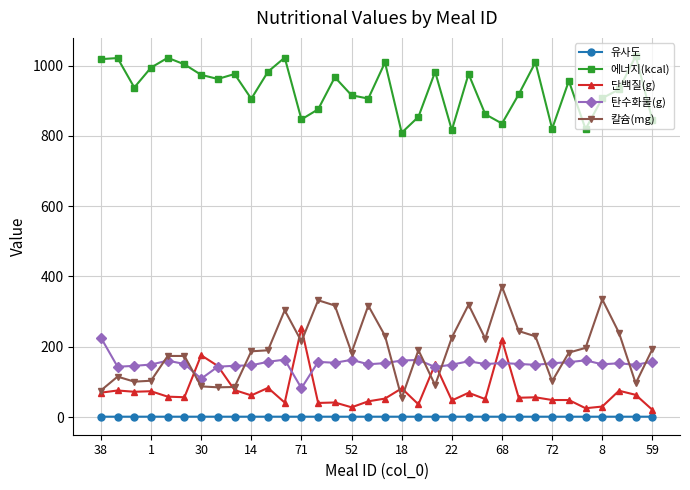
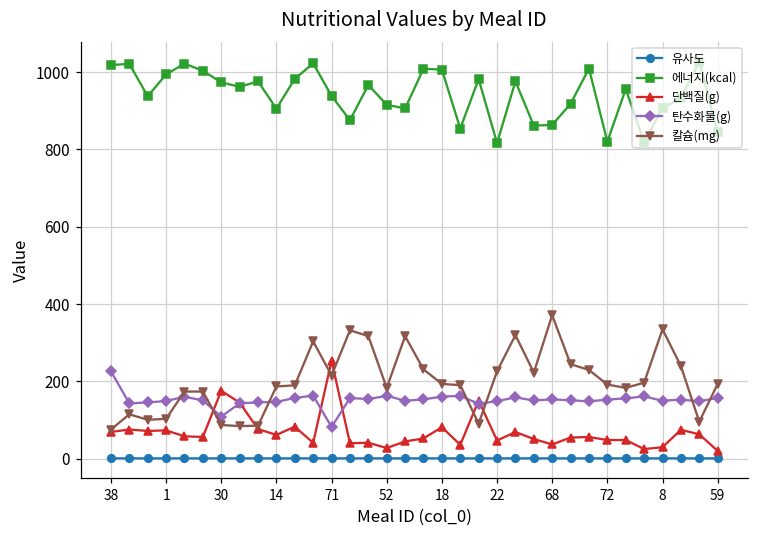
  {
    "유사도": {
      "38": 0,
      "30": 0,
      "71": 0,
      "52": 0,
      "18": 0,
      "68": 0,
      "72": 0,
      "59": 0
    },
    "에너지(kcal)": {
      "38": 1020,
      "30": 970,
-     "71": 850,
+     "71": 940,
      "52": 920,
-     "18": 810,
-     "68": 840,
+     "18": 1010,
+     "68": 860,
      "72": 820
    },
    "단백질(g)": {
      "30": 180,
      "71": 250,
      "52": 30,
      "18": 80,
-     "68": 220,
+     "68": 40,
      "72": 50,
      "59": 20
    },
    "탄수화물(g)": {
      "38": 230,
      "30": 110,
      "71": 80,
      "52": 160,
      "18": 160,
      "68": 150,
      "72": 150,
      "59": 160
    },
    "칼슘(mg)": {
      "30": 90,
      "71": 220,
      "52": 180,
-     "18": 50,
+     "18": 190,
      "68": 370,
-     "72": 100,
+     "72": 190,
      "59": 190
    }
  }
